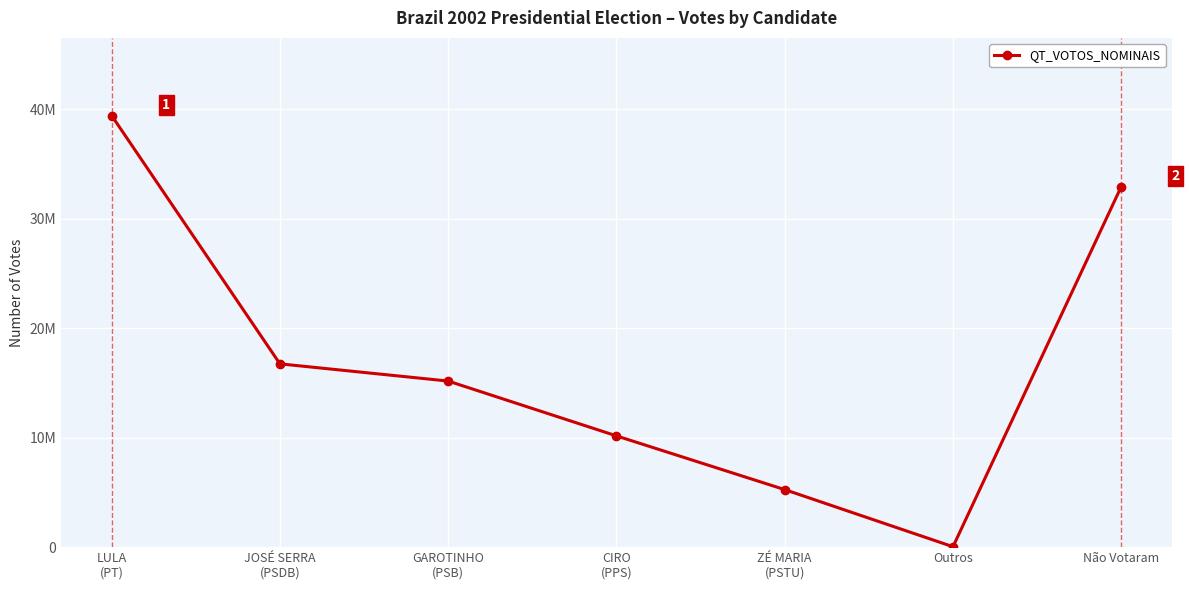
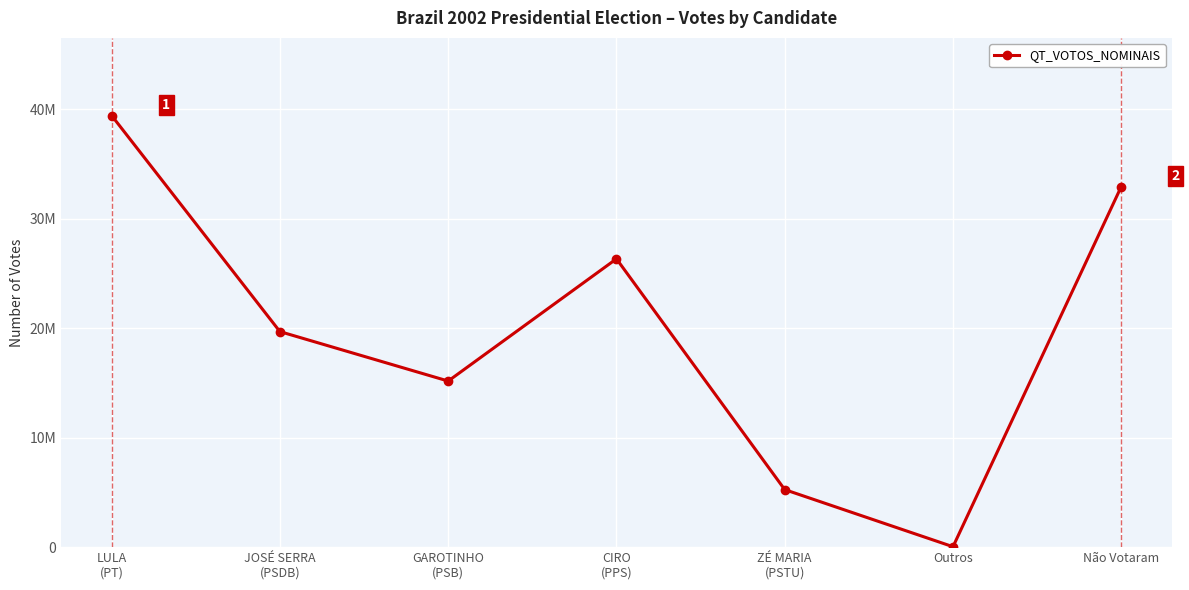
  {
    "LULA (PT)": 39400000,
-   "JOSÉ SERRA (PSDB)": 16700000,
+   "JOSÉ SERRA (PSDB)": 19700000,
    "GAROTINHO (PSB)": 15200000,
-   "CIRO (PPS)": 10200000,
+   "CIRO (PPS)": 26300000,
    "ZÉ MARIA (PSTU)": 5300000,
    "Outros": 0,
    "Não Votaram": 32900000
  }
